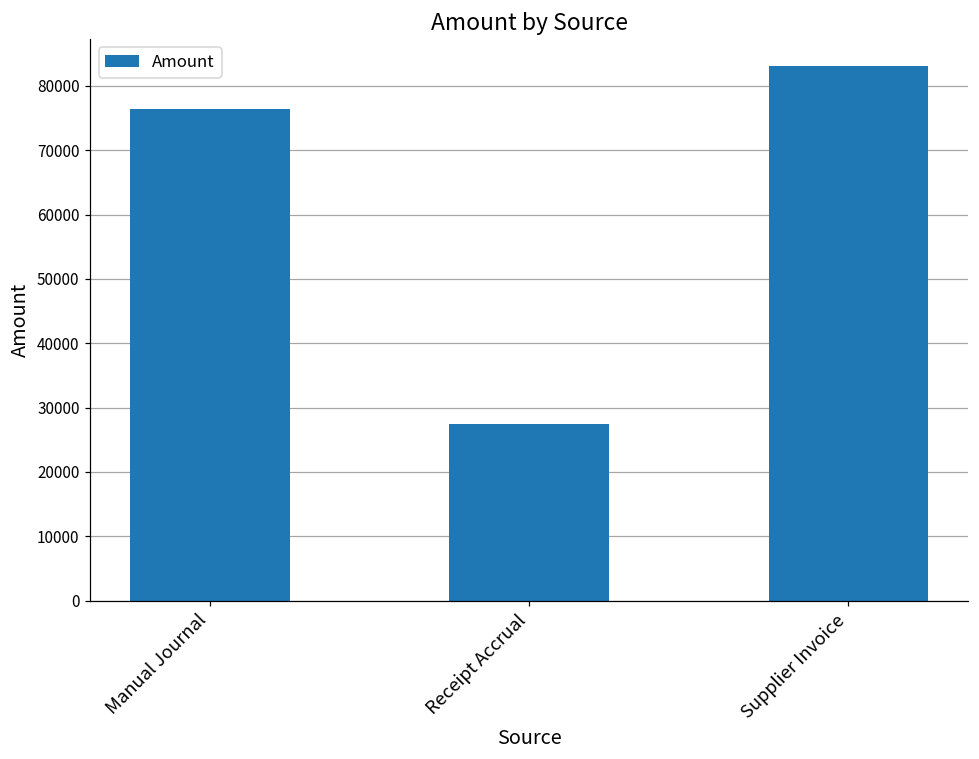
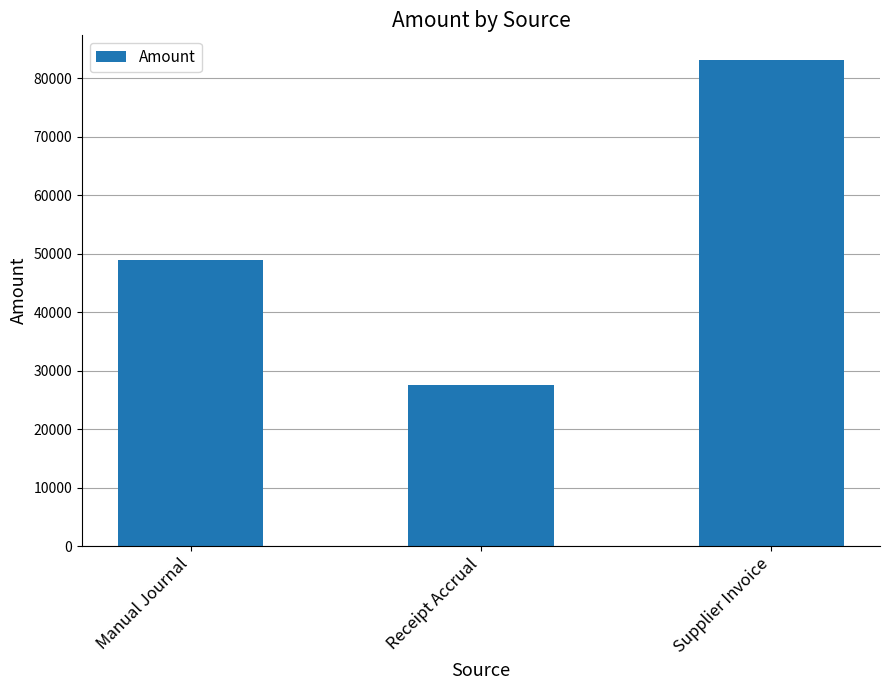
  {
-   "Manual Journal": 76000,
+   "Manual Journal": 49000,
    "Receipt Accrual": 27000,
    "Supplier Invoice": 83000
  }
